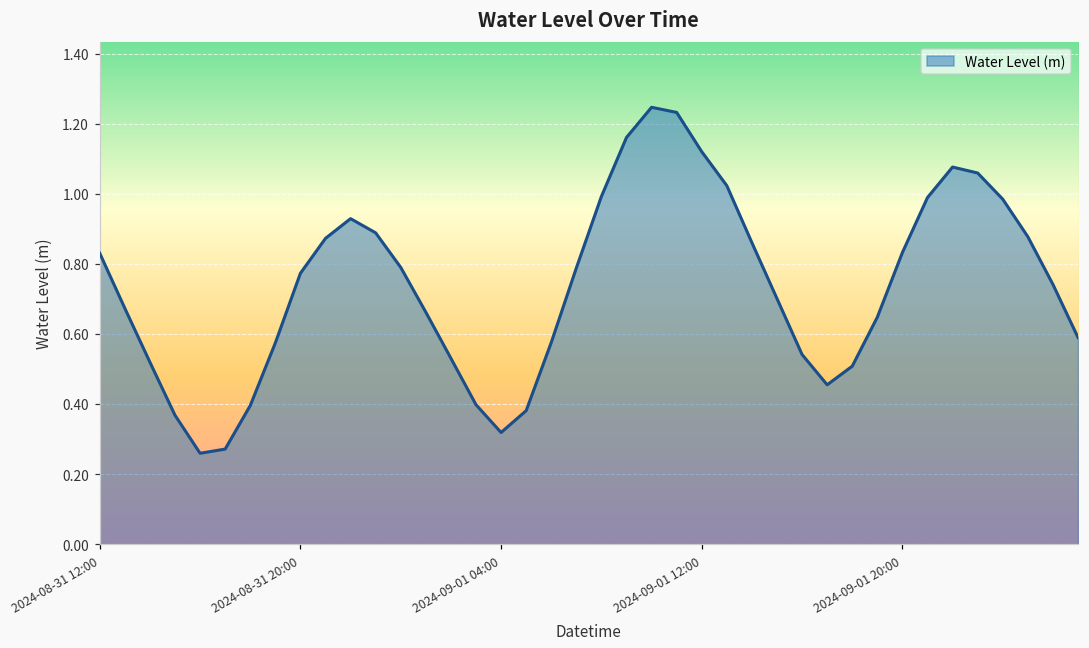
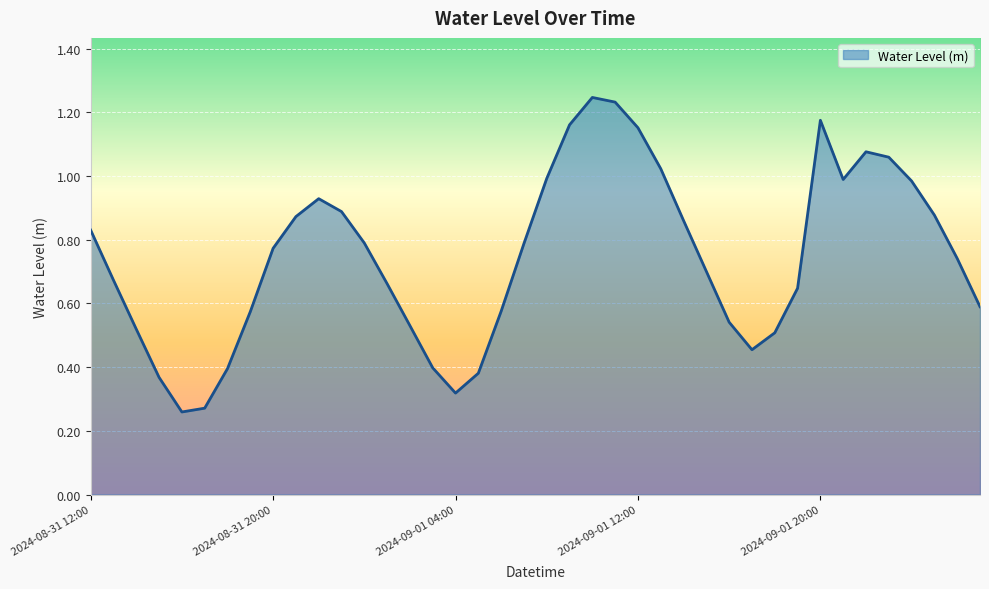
  {
    "2024-08-31 12:00": 0.83,
    "2024-08-31 20:00": 0.77,
    "2024-09-01 04:00": 0.32,
-   "2024-09-01 12:00": 1.12,
-   "2024-09-01 20:00": 0.83
+   "2024-09-01 12:00": 1.15,
+   "2024-09-01 20:00": 1.18
  }
